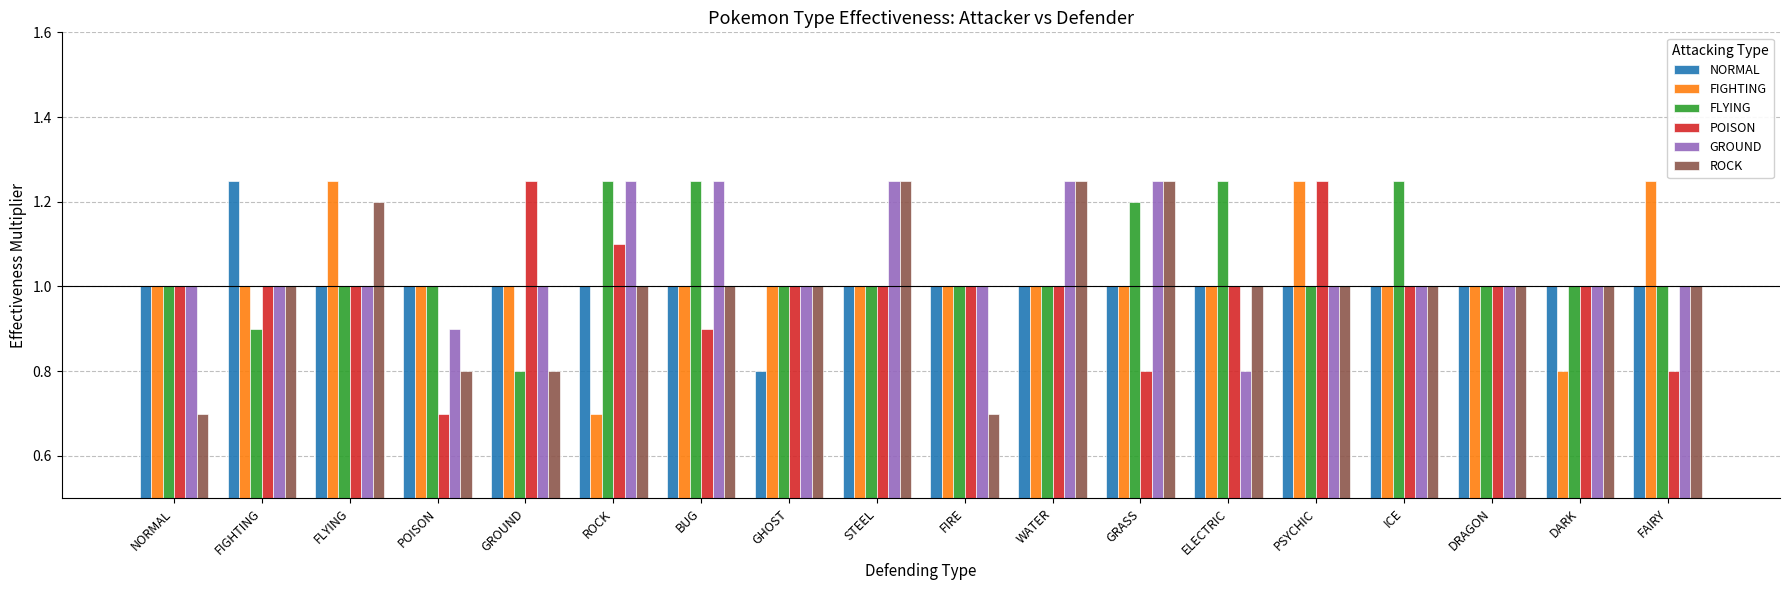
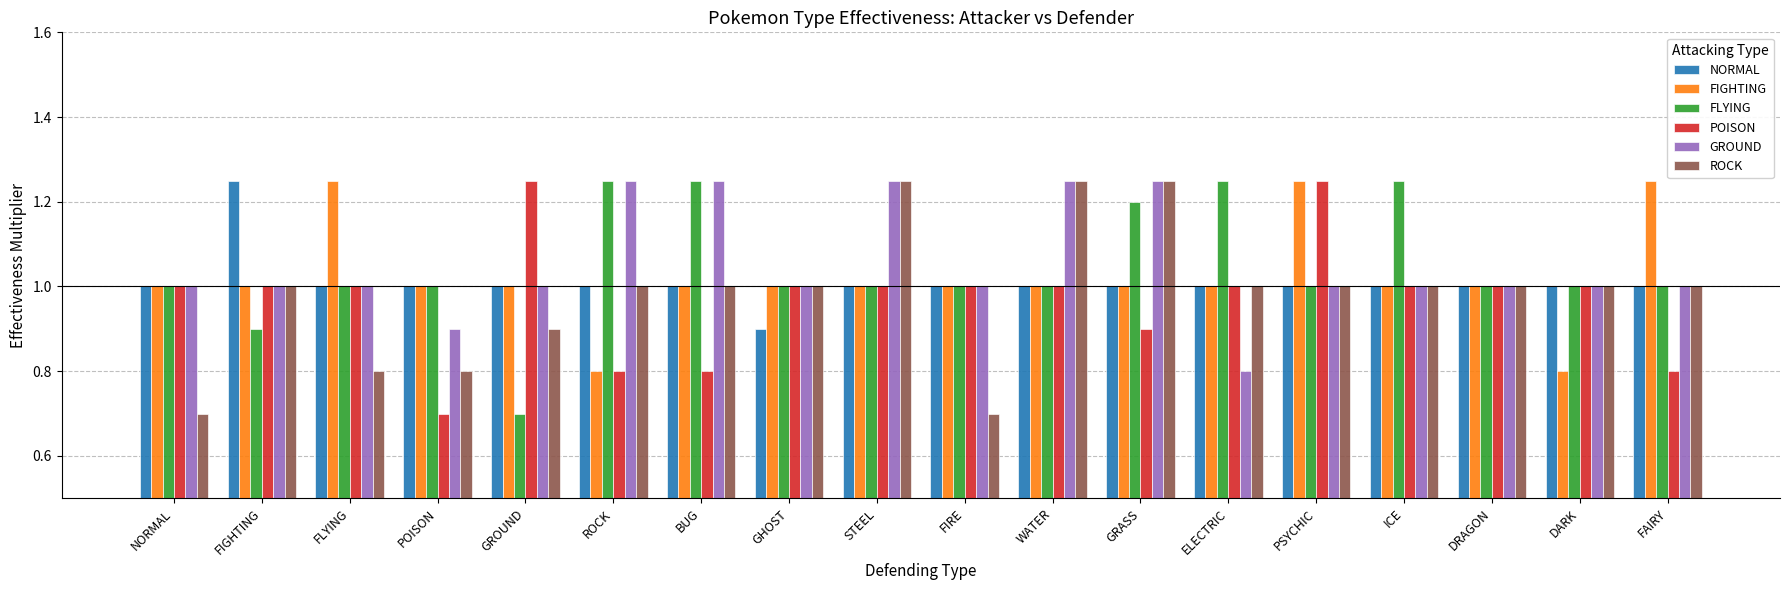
  {
    "NORMAL": {
      "NORMAL": 1.0,
      "FIGHTING": 1.25,
      "FLYING": 1.0,
      "POISON": 1.0,
      "GROUND": 1.0,
      "ROCK": 1.0,
      "BUG": 1.0,
-     "GHOST": 0.8,
+     "GHOST": 0.9,
      "STEEL": 1.0,
      "FIRE": 1.0,
      "WATER": 1.0,
      "GRASS": 1.0,
      "ELECTRIC": 1.0,
      "PSYCHIC": 1.0,
      "ICE": 1.0,
      "DRAGON": 1.0,
      "DARK": 1.0,
      "FAIRY": 1.0
    },
    "FIGHTING": {
      "NORMAL": 1.0,
      "FIGHTING": 1.0,
      "FLYING": 1.25,
      "POISON": 1.0,
      "GROUND": 1.0,
-     "ROCK": 0.7,
+     "ROCK": 0.8,
      "BUG": 1.0,
      "GHOST": 1.0,
      "STEEL": 1.0,
      "FIRE": 1.0,
      "WATER": 1.0,
      "GRASS": 1.0,
      "ELECTRIC": 1.0,
      "PSYCHIC": 1.25,
      "ICE": 1.0,
      "DRAGON": 1.0,
      "DARK": 0.8,
      "FAIRY": 1.25
    },
    "FLYING": {
      "NORMAL": 1.0,
      "FIGHTING": 0.9,
      "FLYING": 1.0,
      "POISON": 1.0,
-     "GROUND": 0.8,
+     "GROUND": 0.7,
      "ROCK": 1.25,
      "BUG": 1.25,
      "GHOST": 1.0,
      "STEEL": 1.0,
      "FIRE": 1.0,
      "WATER": 1.0,
      "GRASS": 1.2,
      "ELECTRIC": 1.25,
      "PSYCHIC": 1.0,
      "ICE": 1.25,
      "DRAGON": 1.0,
      "DARK": 1.0,
      "FAIRY": 1.0
    },
    "POISON": {
      "NORMAL": 1.0,
      "FIGHTING": 1.0,
      "FLYING": 1.0,
      "POISON": 0.7,
      "GROUND": 1.25,
-     "ROCK": 1.1,
-     "BUG": 0.9,
+     "ROCK": 0.8,
+     "BUG": 0.8,
      "GHOST": 1.0,
      "STEEL": 1.0,
      "FIRE": 1.0,
      "WATER": 1.0,
-     "GRASS": 0.8,
+     "GRASS": 0.9,
      "ELECTRIC": 1.0,
      "PSYCHIC": 1.25,
      "ICE": 1.0,
      "DRAGON": 1.0,
      "DARK": 1.0,
      "FAIRY": 0.8
    },
    "GROUND": {
      "NORMAL": 1.0,
      "FIGHTING": 1.0,
      "FLYING": 1.0,
      "POISON": 0.9,
      "GROUND": 1.0,
      "ROCK": 1.25,
      "BUG": 1.25,
      "GHOST": 1.0,
      "STEEL": 1.25,
      "FIRE": 1.0,
      "WATER": 1.25,
      "GRASS": 1.25,
      "ELECTRIC": 0.8,
      "PSYCHIC": 1.0,
      "ICE": 1.0,
      "DRAGON": 1.0,
      "DARK": 1.0,
      "FAIRY": 1.0
    },
    "ROCK": {
      "NORMAL": 0.7,
      "FIGHTING": 1.0,
-     "FLYING": 1.2,
+     "FLYING": 0.8,
      "POISON": 0.8,
-     "GROUND": 0.8,
+     "GROUND": 0.9,
      "ROCK": 1.0,
      "BUG": 1.0,
      "GHOST": 1.0,
      "STEEL": 1.25,
      "FIRE": 0.7,
      "WATER": 1.25,
      "GRASS": 1.25,
      "ELECTRIC": 1.0,
      "PSYCHIC": 1.0,
      "ICE": 1.0,
      "DRAGON": 1.0,
      "DARK": 1.0,
      "FAIRY": 1.0
    }
  }
